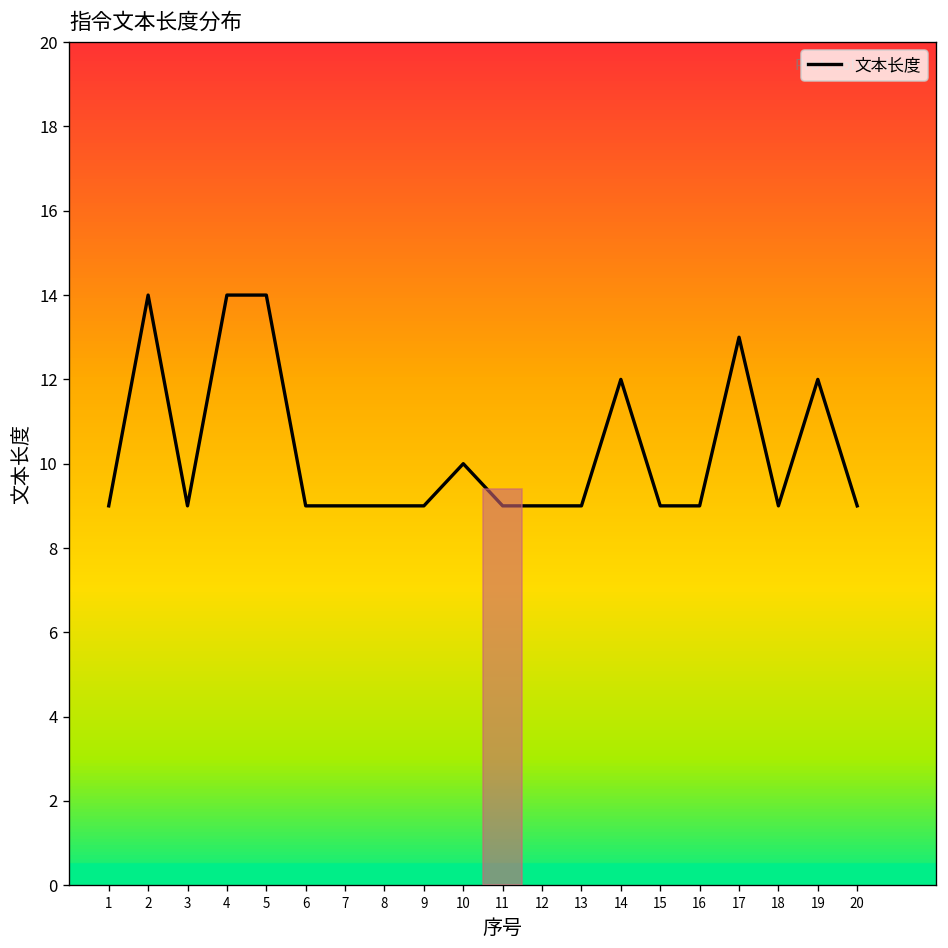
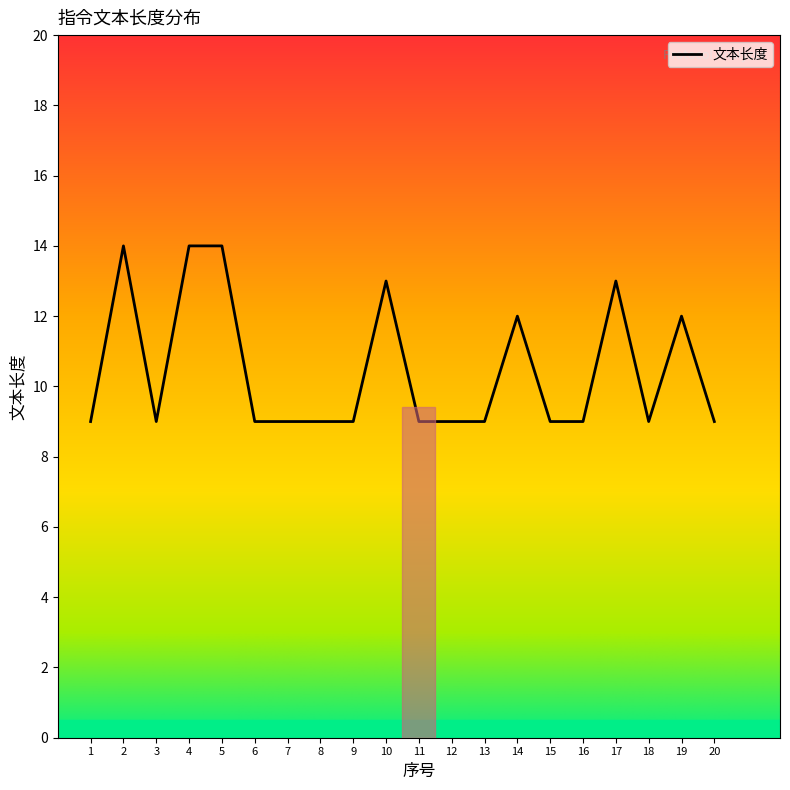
  {
    "1": 9,
    "2": 14,
    "3": 9,
    "4": 14,
    "5": 14,
    "6": 9,
    "7": 9,
    "8": 9,
    "9": 9,
-   "10": 10,
+   "10": 13,
    "12": 9,
    "13": 9,
    "14": 12,
    "15": 9,
    "16": 9,
    "17": 13,
    "18": 9,
    "19": 12,
    "20": 9
  }
